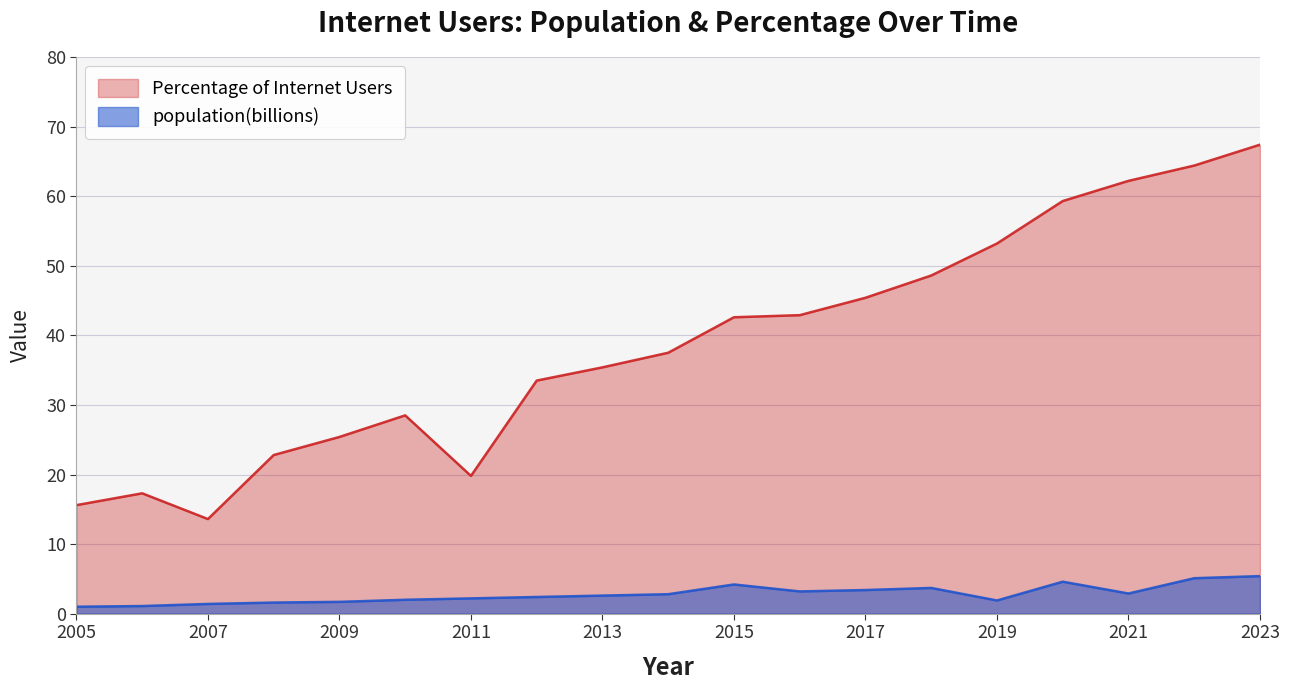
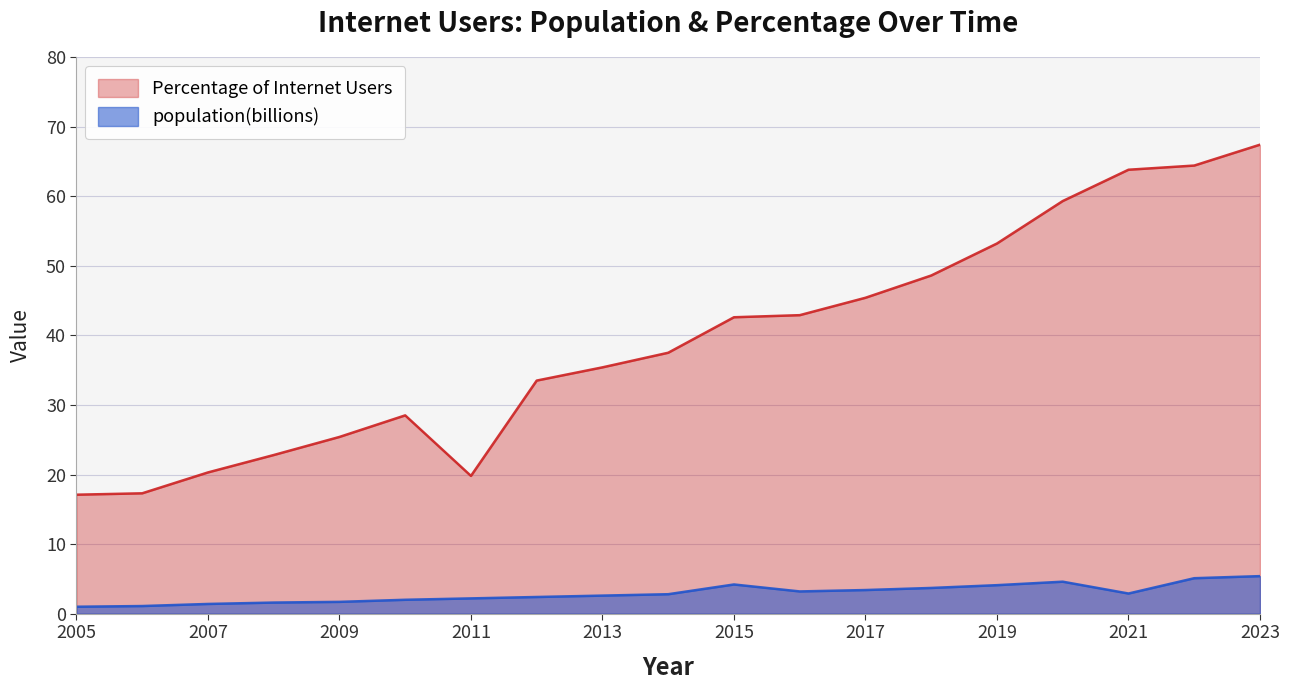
  {
    "Percentage of Internet Users": {
-     "2005": 16,
-     "2007": 14,
+     "2005": 17,
+     "2007": 20,
      "2009": 25,
      "2011": 20,
      "2013": 35,
      "2015": 43,
      "2017": 45,
      "2019": 53,
-     "2021": 62,
+     "2021": 64,
      "2023": 67
    },
    "population(billions)": {
      "2005": 1,
      "2007": 1,
      "2009": 2,
      "2011": 2,
      "2013": 3,
      "2015": 4,
      "2017": 3,
-     "2019": 2,
+     "2019": 4,
      "2021": 3,
      "2023": 5
    }
  }
